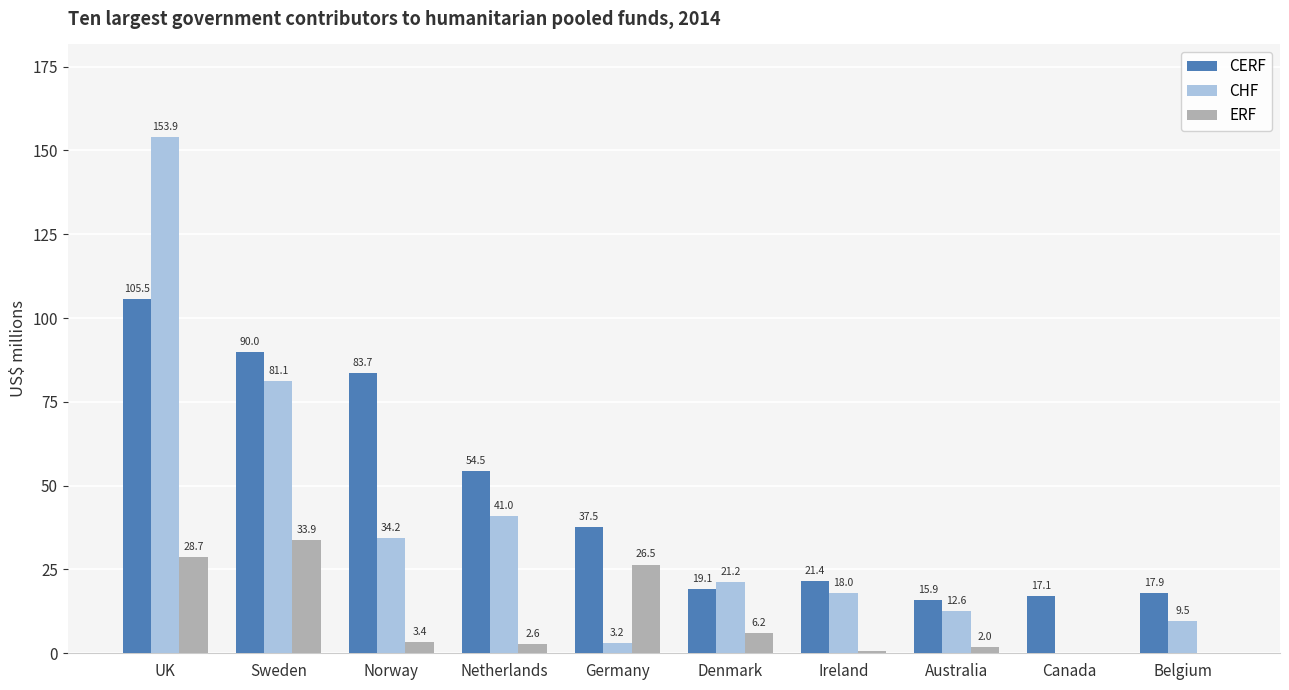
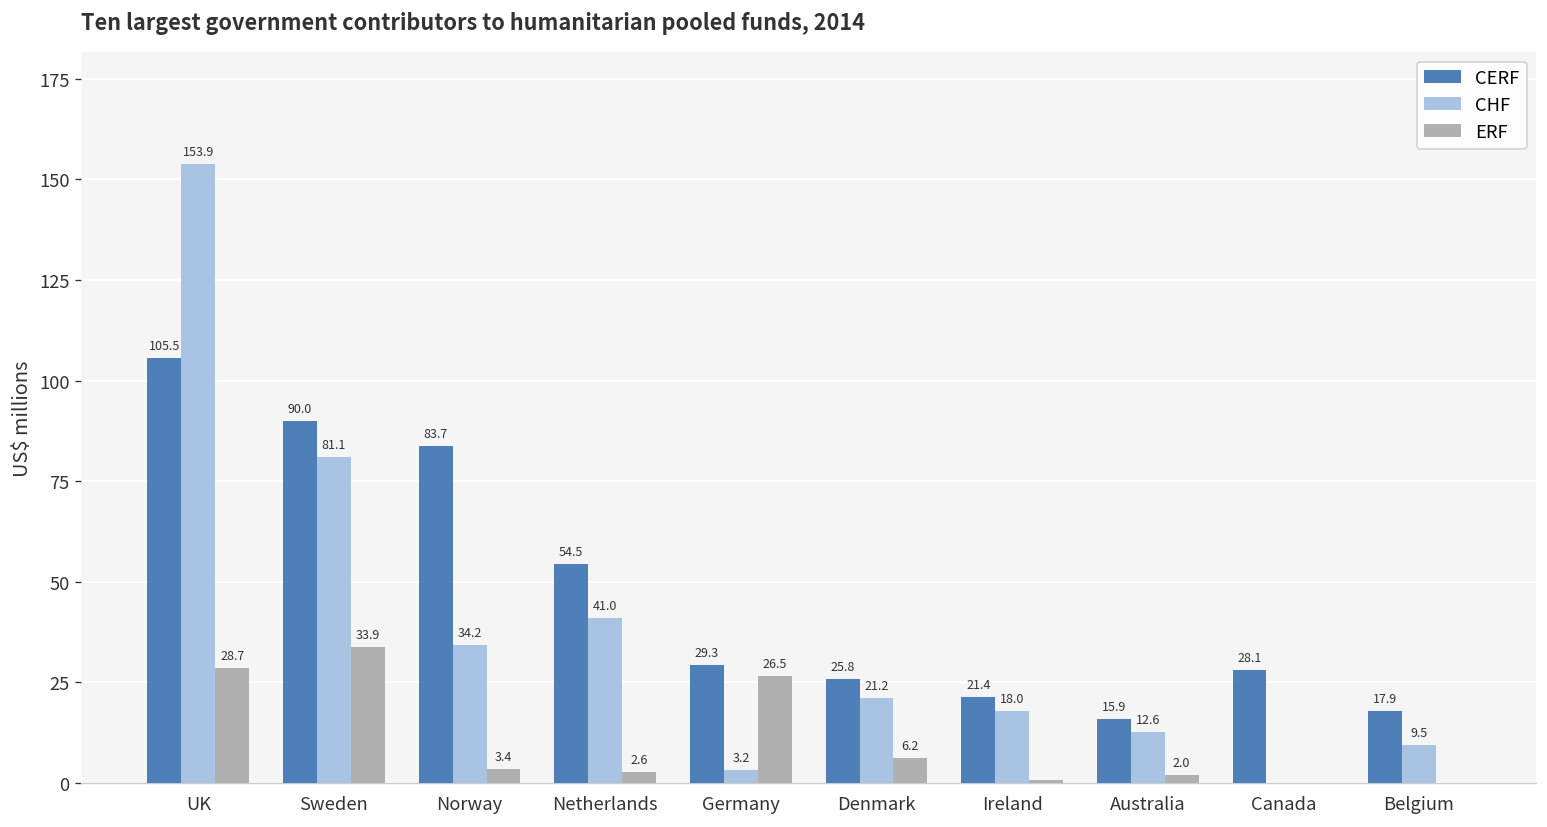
  {
    "CERF": {
      "UK": 105.5,
      "Sweden": 90.0,
      "Norway": 83.7,
      "Netherlands": 54.5,
-     "Germany": 37.5,
-     "Denmark": 19.1,
+     "Germany": 29.3,
+     "Denmark": 25.8,
      "Ireland": 21.4,
      "Australia": 15.9,
-     "Canada": 17.1,
+     "Canada": 28.1,
      "Belgium": 17.9
    }
  }
